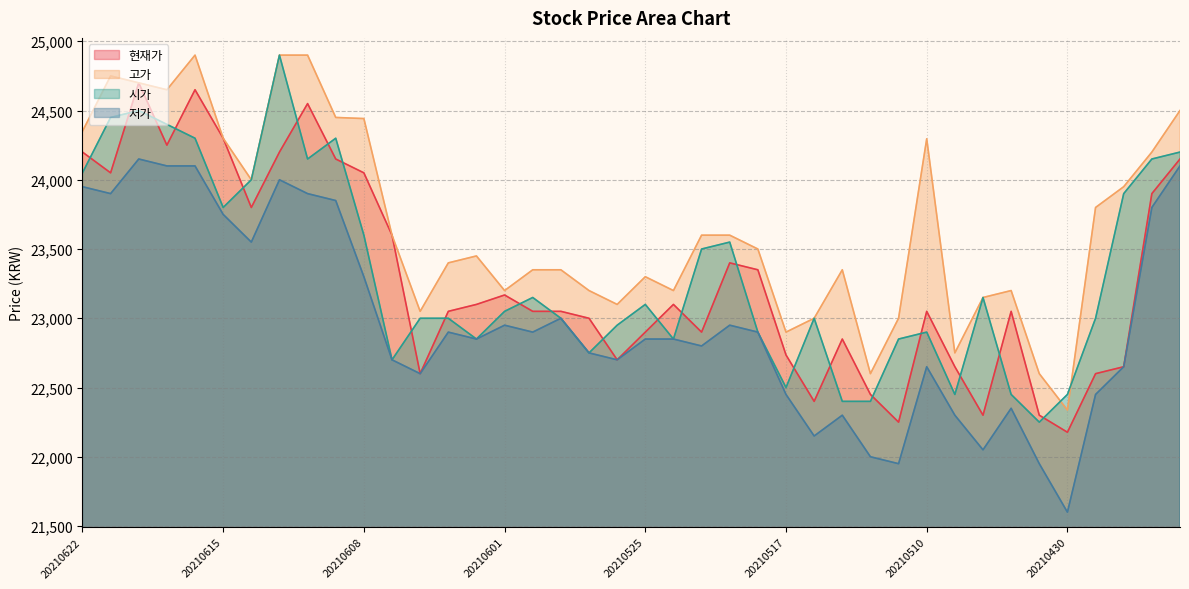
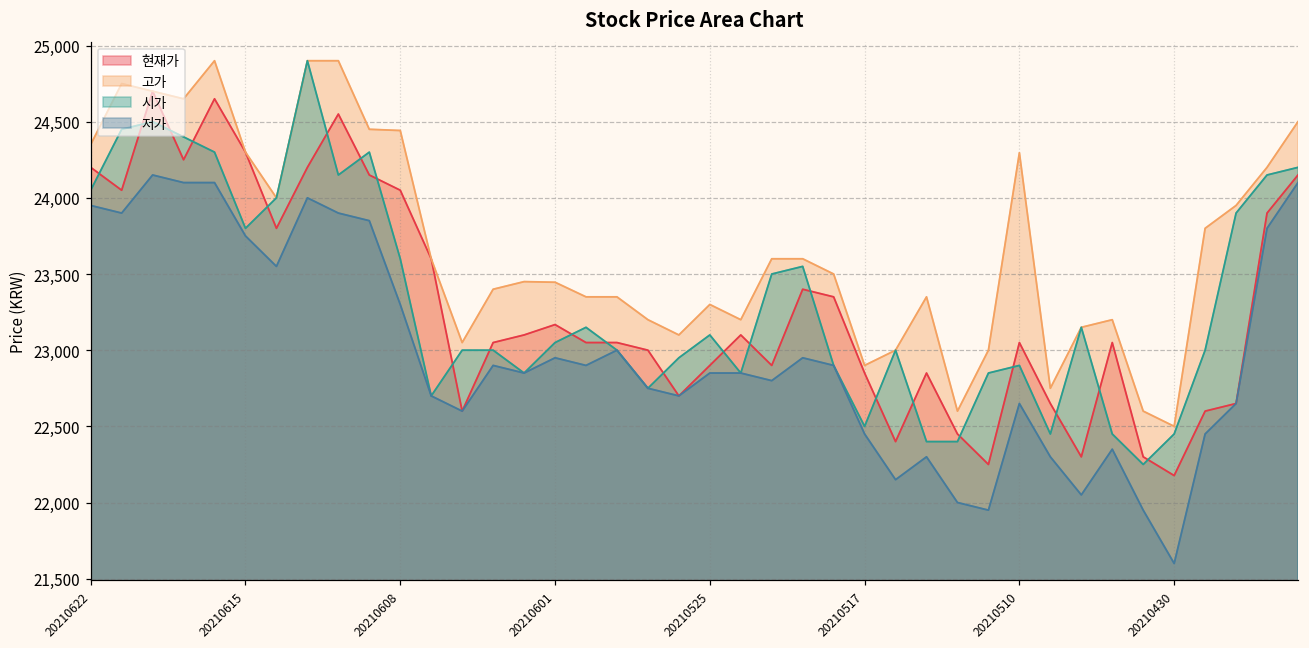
  {
    "현재가": {
      "20210622": "24,200",
      "20210608": "24,050",
      "20210601": "23,170",
      "20210525": "22,900",
-     "20210517": "22,740",
+     "20210517": "22,850",
      "20210510": "23,050",
      "20210430": "22,180"
    },
    "고가": {
      "20210622": "24,350",
      "20210608": "24,440",
-     "20210601": "23,200",
+     "20210601": "23,450",
      "20210525": "23,300",
      "20210517": "22,900",
      "20210510": "24,300",
-     "20210430": "22,340"
+     "20210430": "22,500"
    }
  }
